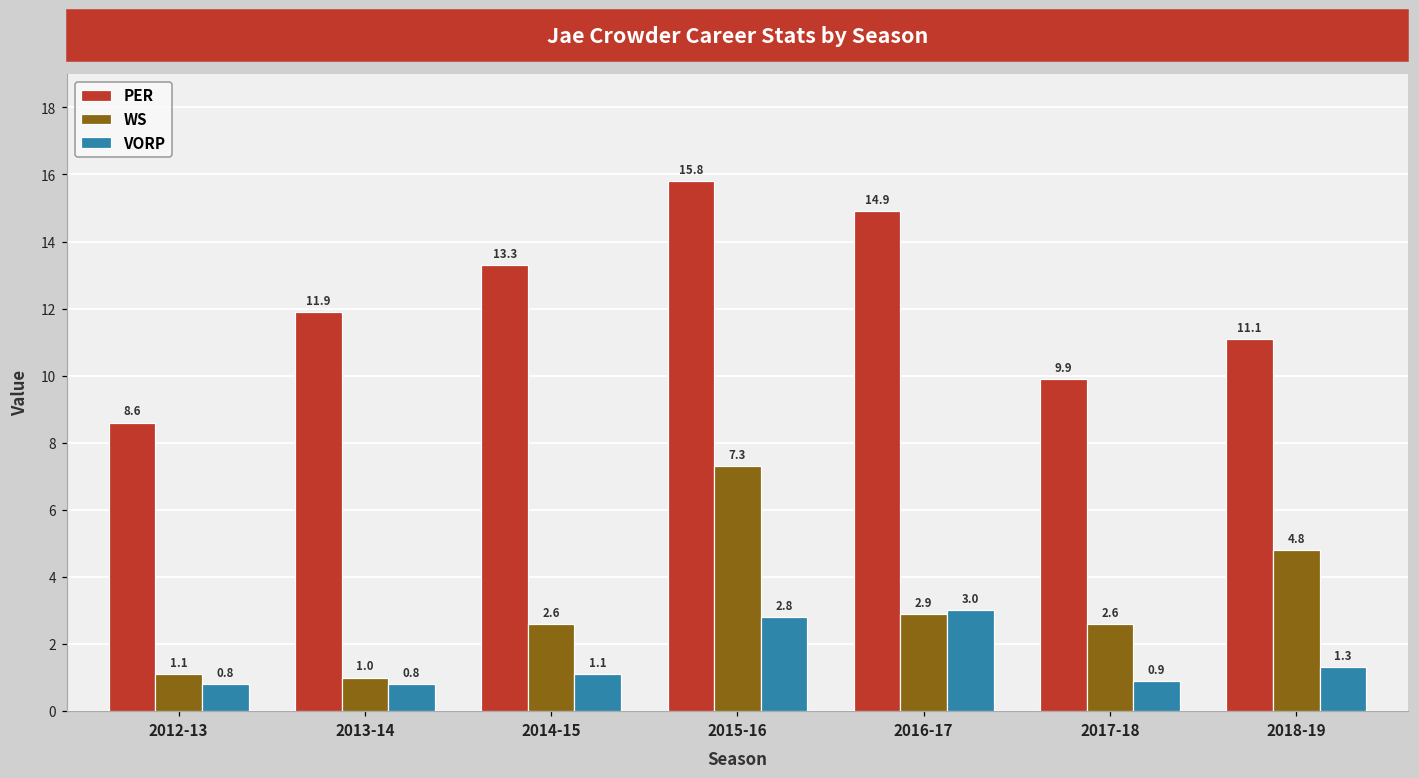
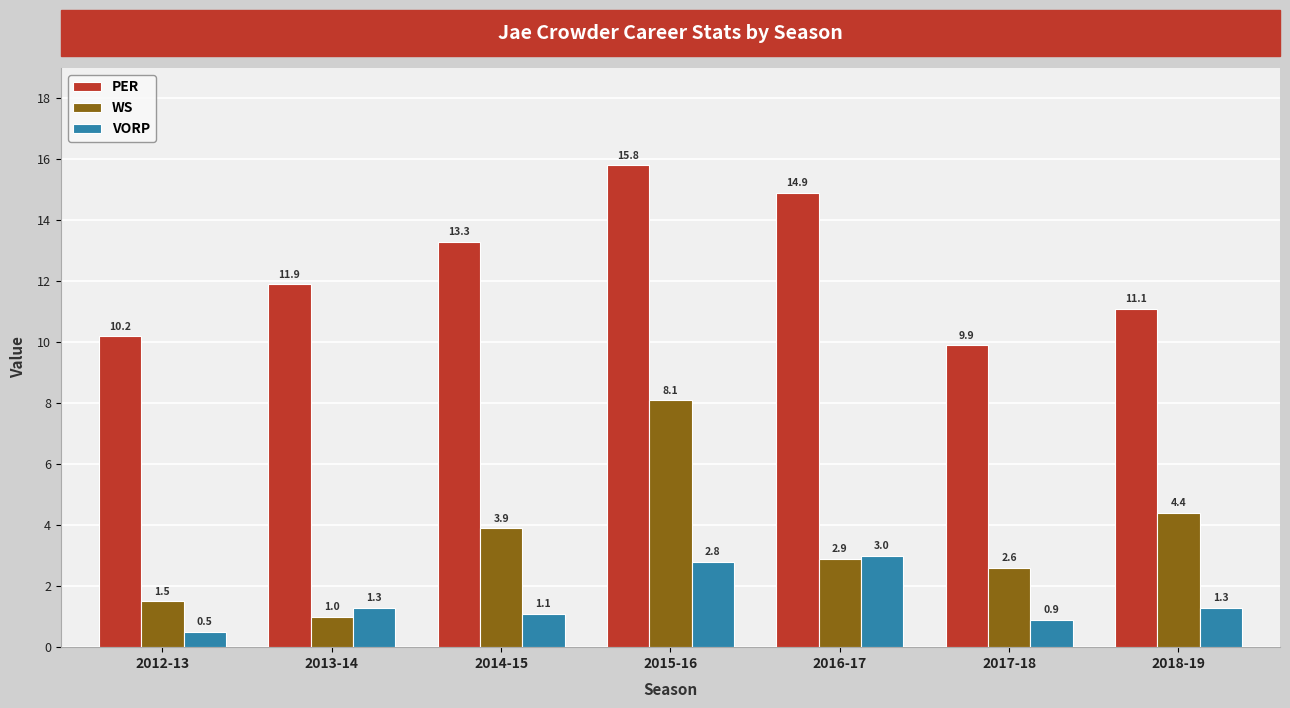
  {
    "PER": {
-     "2012-13": 8.6,
+     "2012-13": 10.2,
      "2013-14": 11.9,
      "2014-15": 13.3,
      "2015-16": 15.8,
      "2016-17": 14.9,
      "2017-18": 9.9,
      "2018-19": 11.1
    },
    "WS": {
-     "2012-13": 1.1,
+     "2012-13": 1.5,
      "2013-14": 1.0,
-     "2014-15": 2.6,
-     "2015-16": 7.3,
+     "2014-15": 3.9,
+     "2015-16": 8.1,
      "2016-17": 2.9,
      "2017-18": 2.6,
-     "2018-19": 4.8
+     "2018-19": 4.4
    },
    "VORP": {
-     "2012-13": 0.8,
-     "2013-14": 0.8,
+     "2012-13": 0.5,
+     "2013-14": 1.3,
      "2014-15": 1.1,
      "2015-16": 2.8,
      "2016-17": 3.0,
      "2017-18": 0.9,
      "2018-19": 1.3
    }
  }
